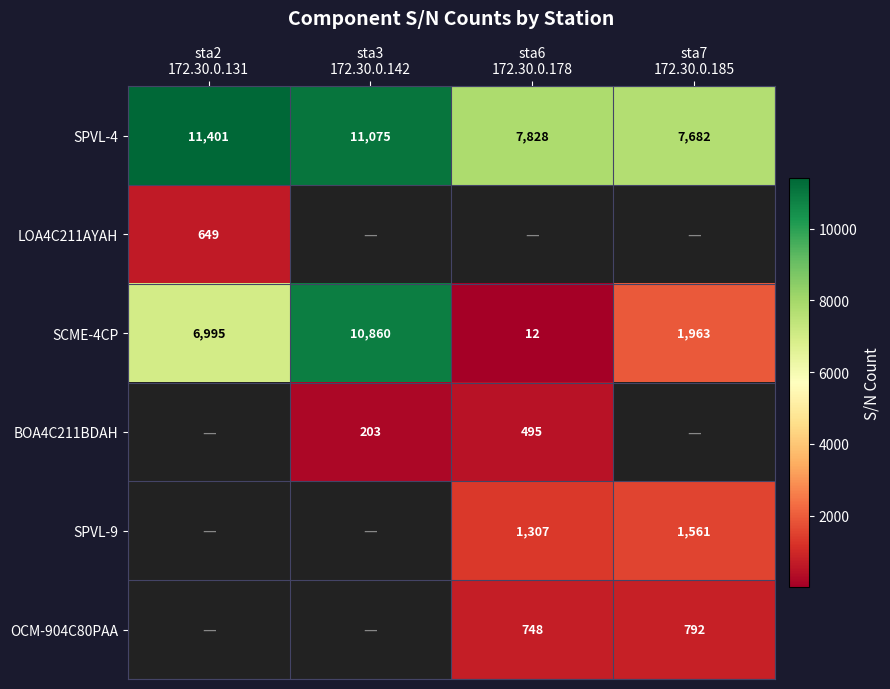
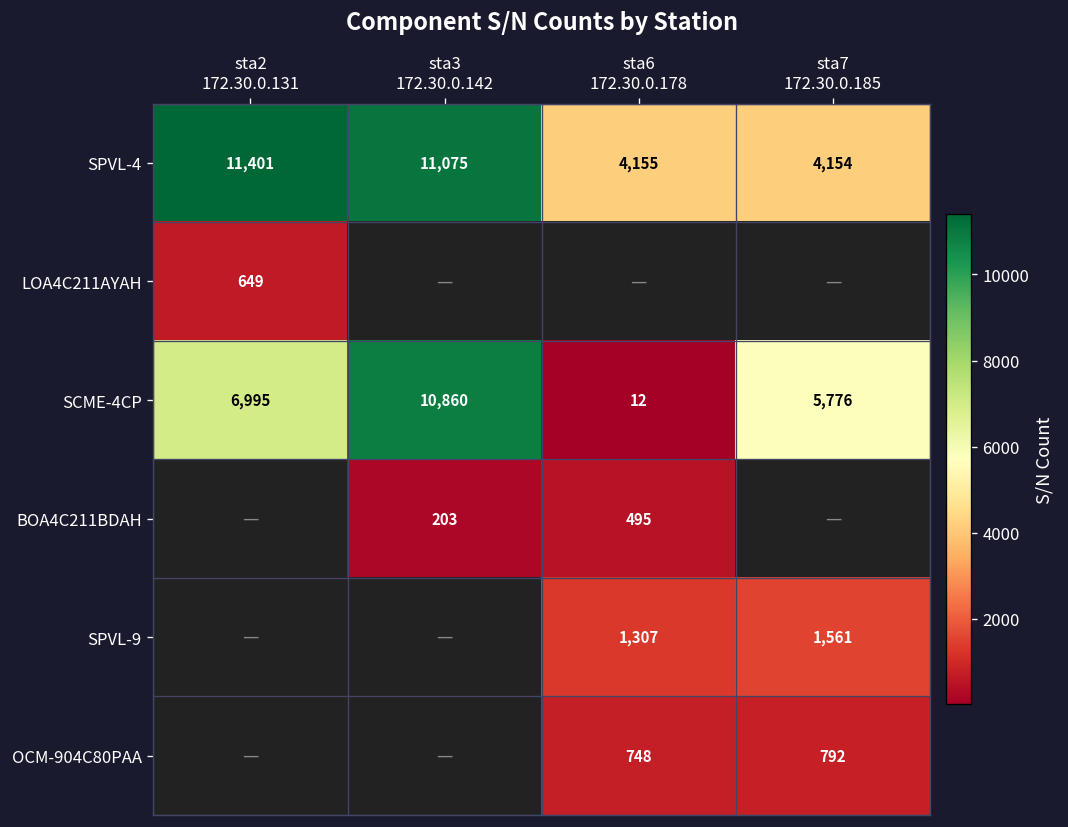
  {
    "SPVL-4": {
      "sta2 172.30.0.131": "11,401",
      "sta3 172.30.0.142": "11,075",
-     "sta6 172.30.0.178": "7,828",
-     "sta7 172.30.0.185": "7,682"
+     "sta6 172.30.0.178": "4,155",
+     "sta7 172.30.0.185": "4,154"
    },
    "LOA4C211AYAH": {
      "sta2 172.30.0.131": "649"
    },
    "SCME-4CP": {
      "sta2 172.30.0.131": "6,995",
      "sta3 172.30.0.142": "10,860",
      "sta6 172.30.0.178": "12",
-     "sta7 172.30.0.185": "1,963"
+     "sta7 172.30.0.185": "5,776"
    },
    "BOA4C211BDAH": {
      "sta3 172.30.0.142": "203",
      "sta6 172.30.0.178": "495"
    },
    "SPVL-9": {
      "sta6 172.30.0.178": "1,307",
      "sta7 172.30.0.185": "1,561"
    },
    "OCM-904C80PAA": {
      "sta6 172.30.0.178": "748",
      "sta7 172.30.0.185": "792"
    }
  }
